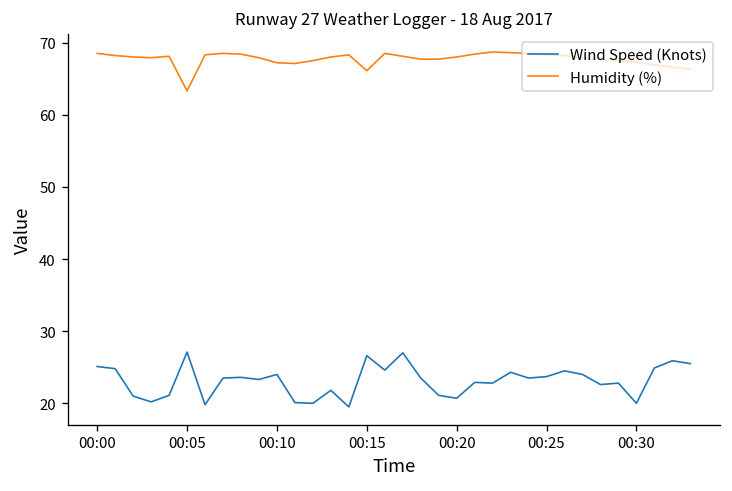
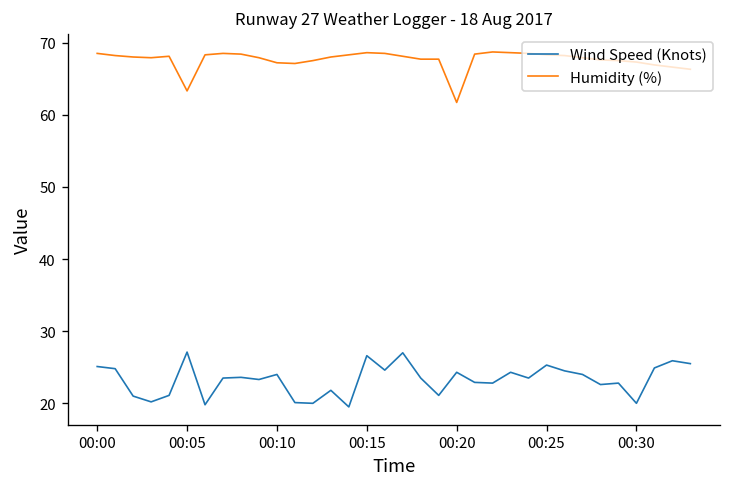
  {
    "Wind Speed (Knots)": {
      "00:00": 25,
      "00:05": 27,
      "00:10": 24,
      "00:15": 27,
-     "00:20": 21,
-     "00:25": 24,
+     "00:20": 24,
+     "00:25": 25,
      "00:30": 20
    },
    "Humidity (%)": {
      "00:00": 69,
      "00:05": 63,
      "00:10": 67,
-     "00:15": 66,
-     "00:20": 68
+     "00:15": 69,
+     "00:20": 62
    }
  }
